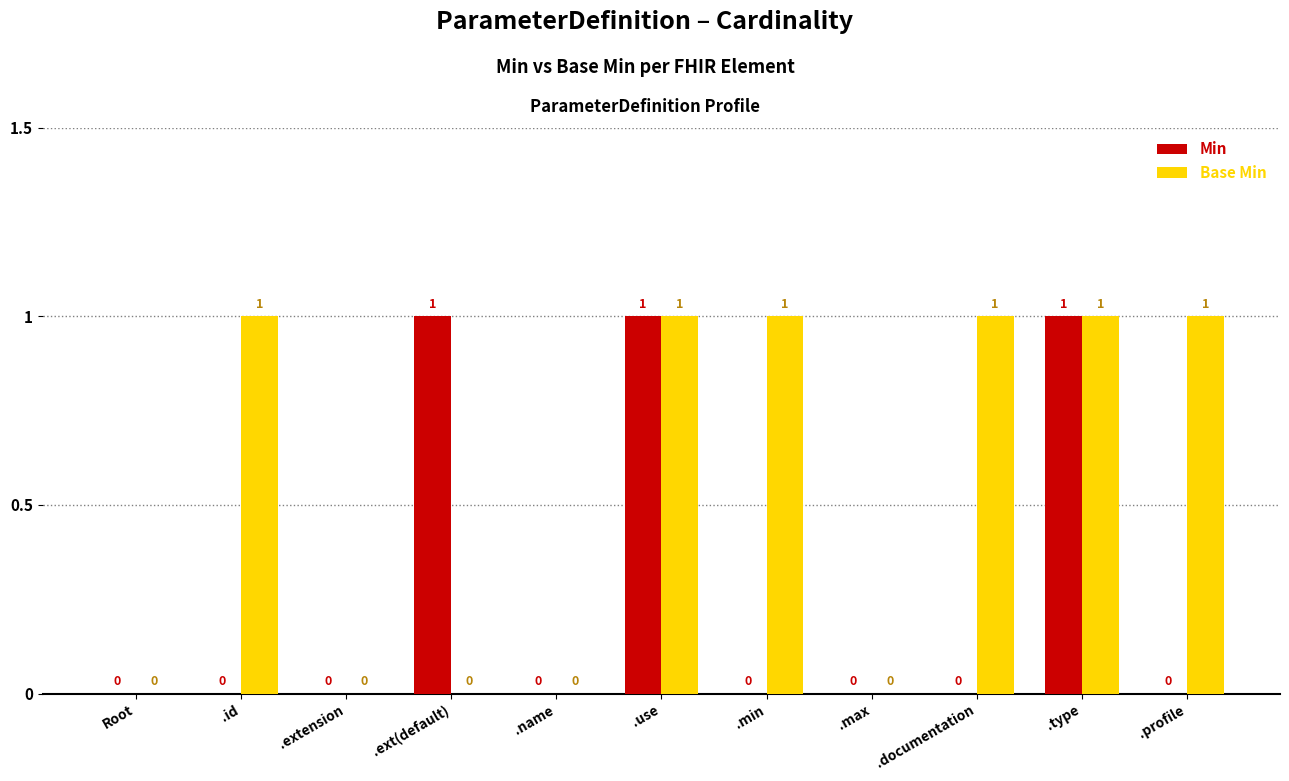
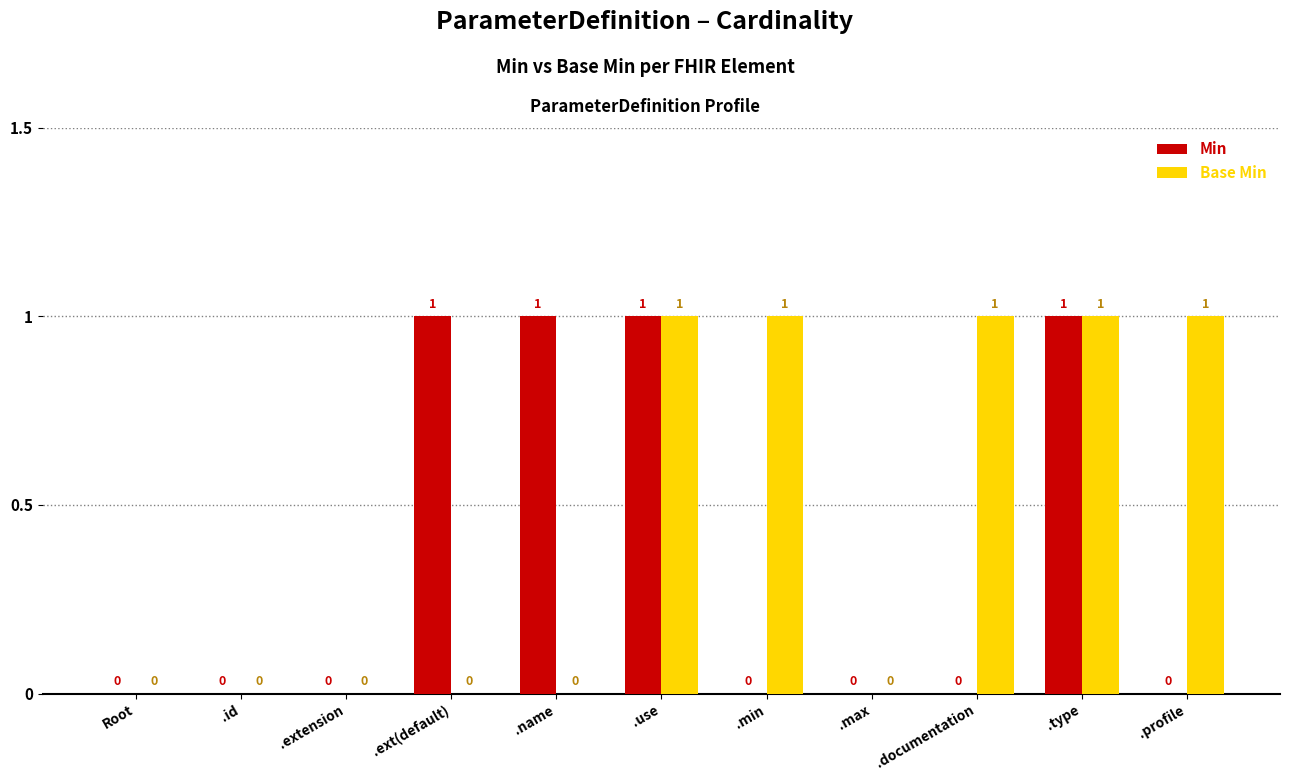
  {
    "Min": {
      "Root": 0,
      ".id": 0,
      ".extension": 0,
      ".ext(default)": 1,
-     ".name": 0,
+     ".name": 1,
      ".use": 1,
      ".min": 0,
      ".max": 0,
      ".documentation": 0,
      ".type": 1,
      ".profile": 0
    },
    "Base Min": {
      "Root": 0,
-     ".id": 1,
+     ".id": 0,
      ".extension": 0,
      ".ext(default)": 0,
      ".name": 0,
      ".use": 1,
      ".min": 1,
      ".max": 0,
      ".documentation": 1,
      ".type": 1,
      ".profile": 1
    }
  }
